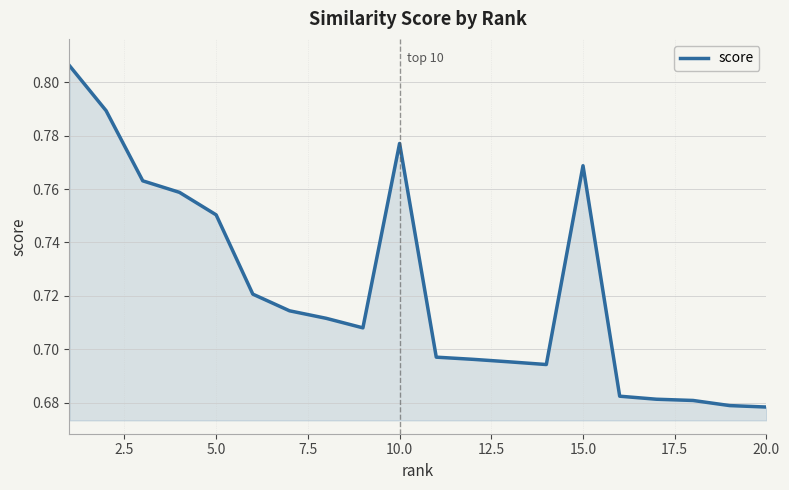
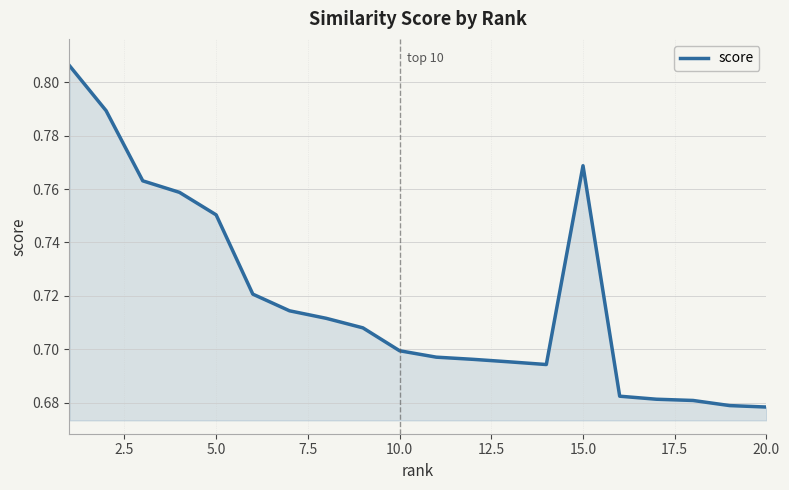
  {
    "5.0": 0.750,
-   "10.0": 0.777,
+   "10.0": 0.699,
    "15.0": 0.769,
    "20.0": 0.678
  }
